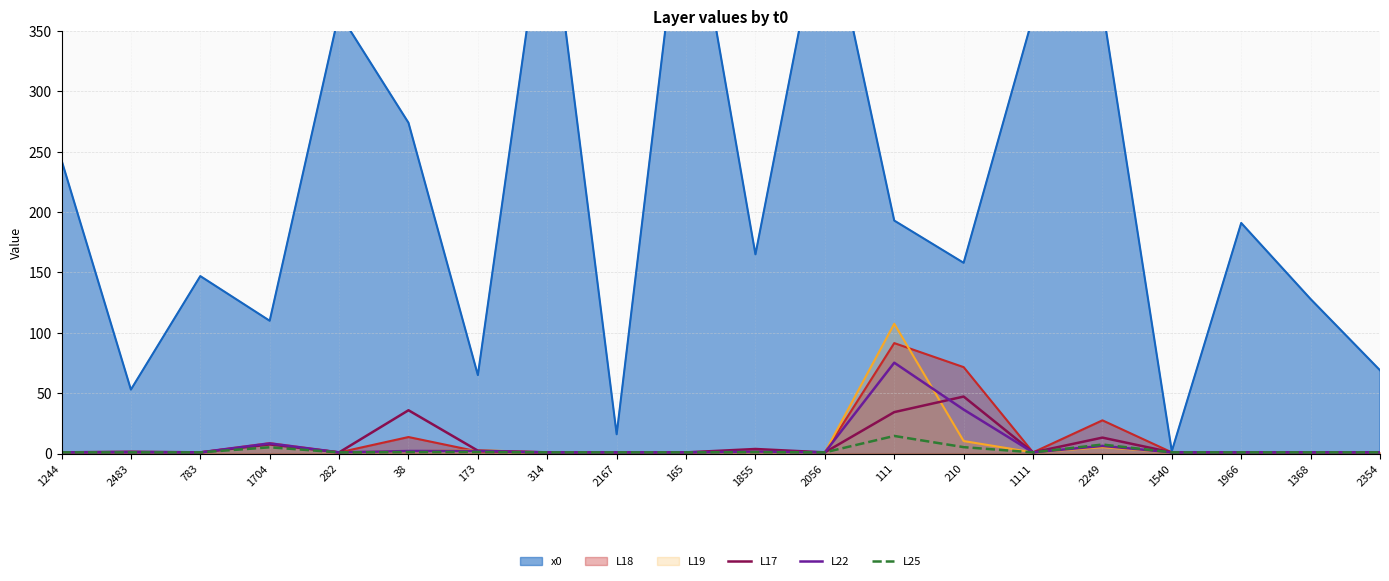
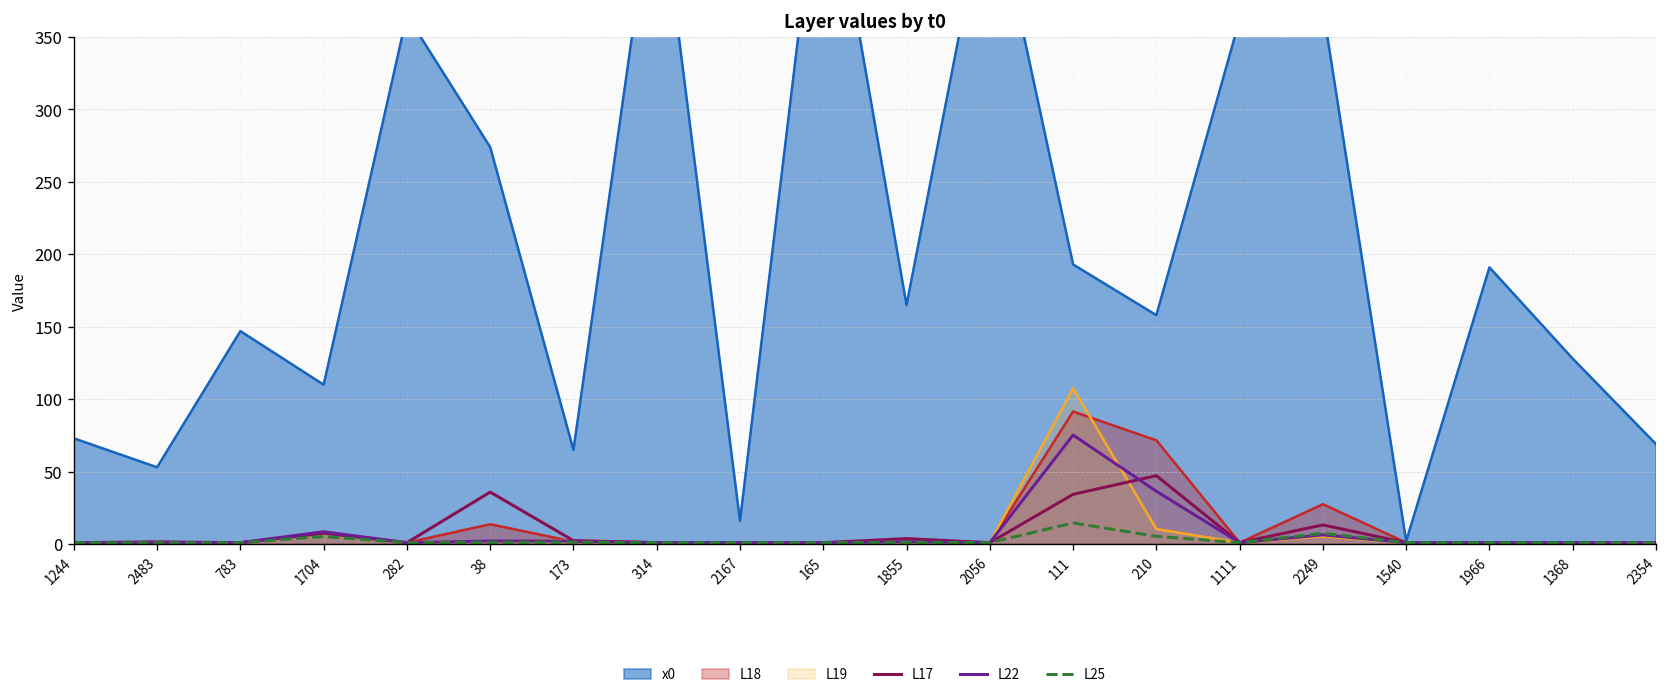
  {
    "x0": {
-     "1244": 243,
+     "1244": 73,
      "2483": 53,
      "783": 147,
      "1704": 110,
      "38": 274,
      "173": 65,
      "2167": 16,
      "1855": 165,
      "111": 193,
      "210": 158,
      "1966": 191,
      "1368": 128,
      "2354": 69
    },
    "L18": {
      "38": 14,
      "111": 92,
      "210": 72,
      "2249": 28
    },
    "L19": {
      "111": 108,
      "210": 10
    },
    "L17": {
      "38": 36,
      "111": 34,
      "210": 47,
      "2249": 13
    },
    "L22": {
      "111": 75,
      "210": 36
    },
    "L25": {
      "1704": 5,
      "111": 15,
      "210": 5
    }
  }
